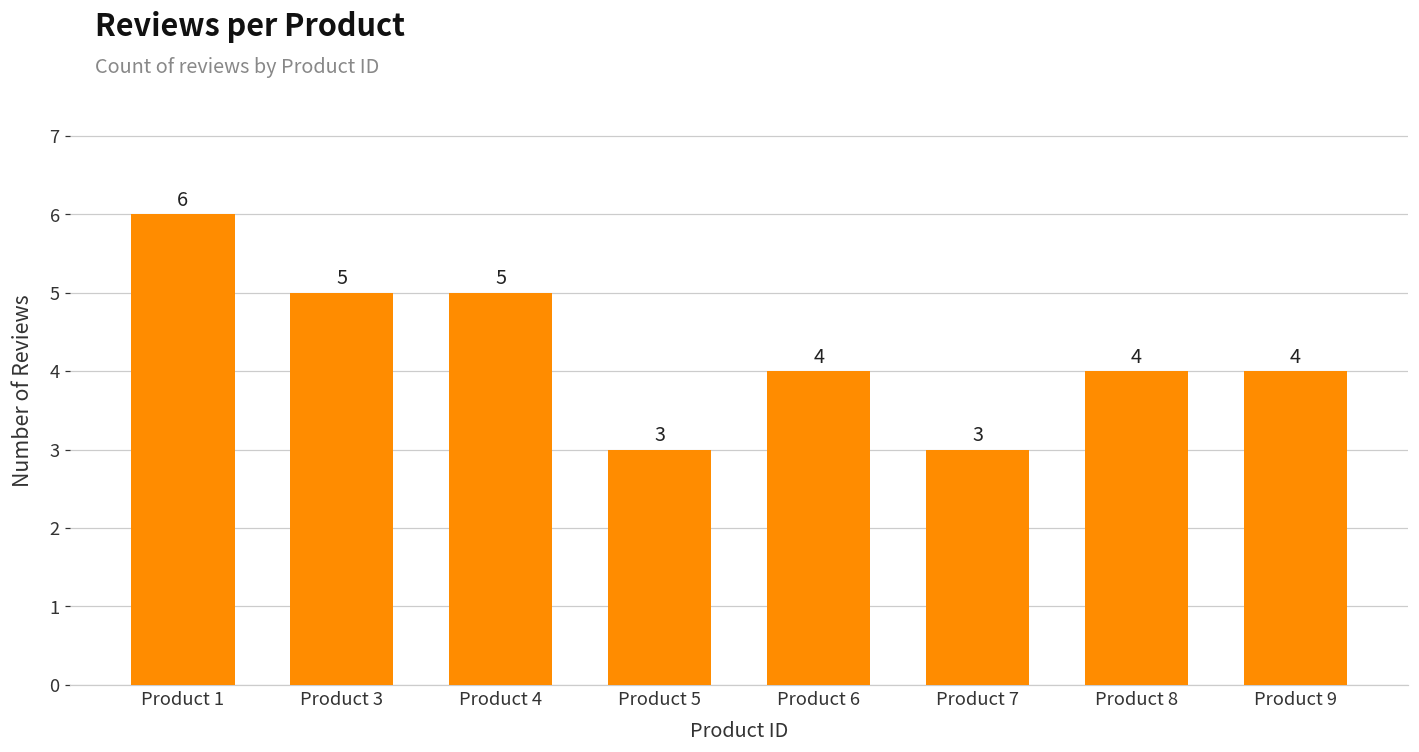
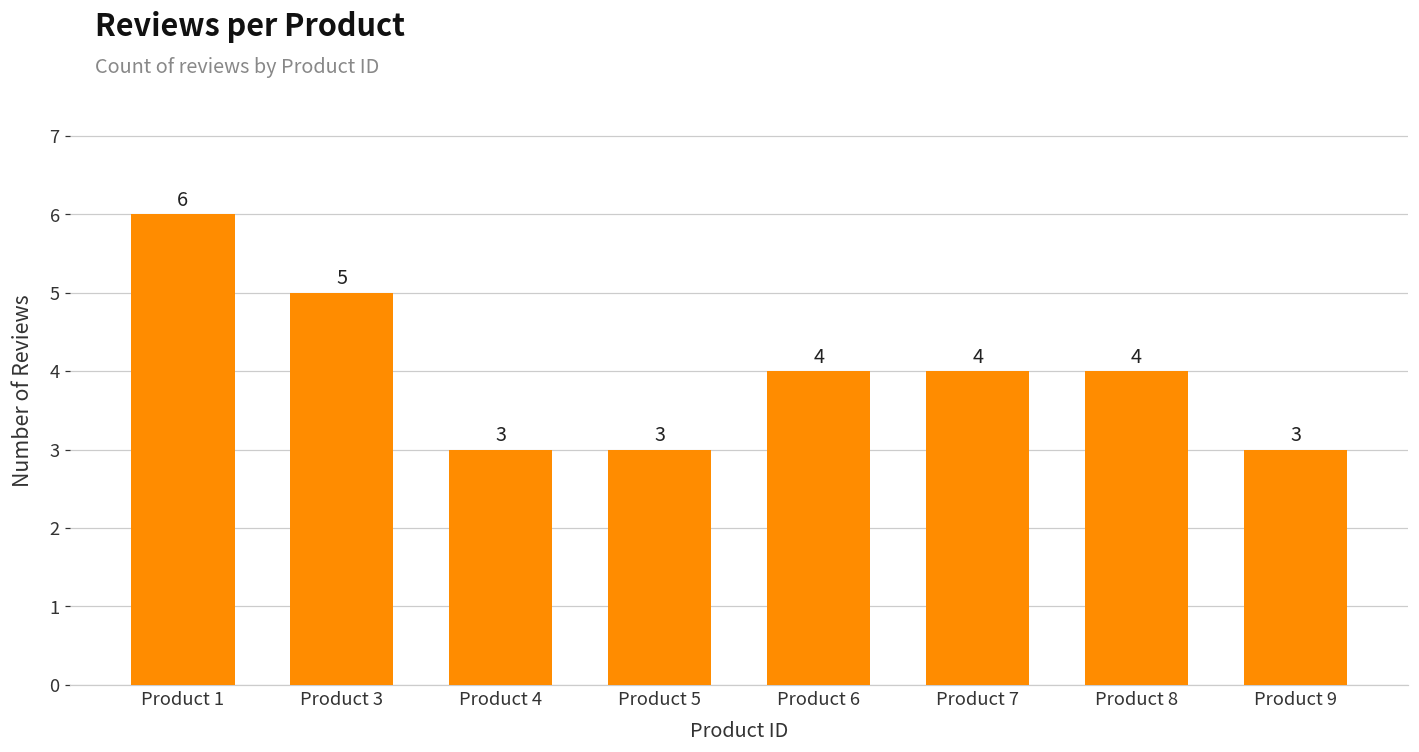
  {
    "Product 1": 6,
    "Product 3": 5,
-   "Product 4": 5,
+   "Product 4": 3,
    "Product 5": 3,
    "Product 6": 4,
-   "Product 7": 3,
+   "Product 7": 4,
    "Product 8": 4,
-   "Product 9": 4
+   "Product 9": 3
  }
